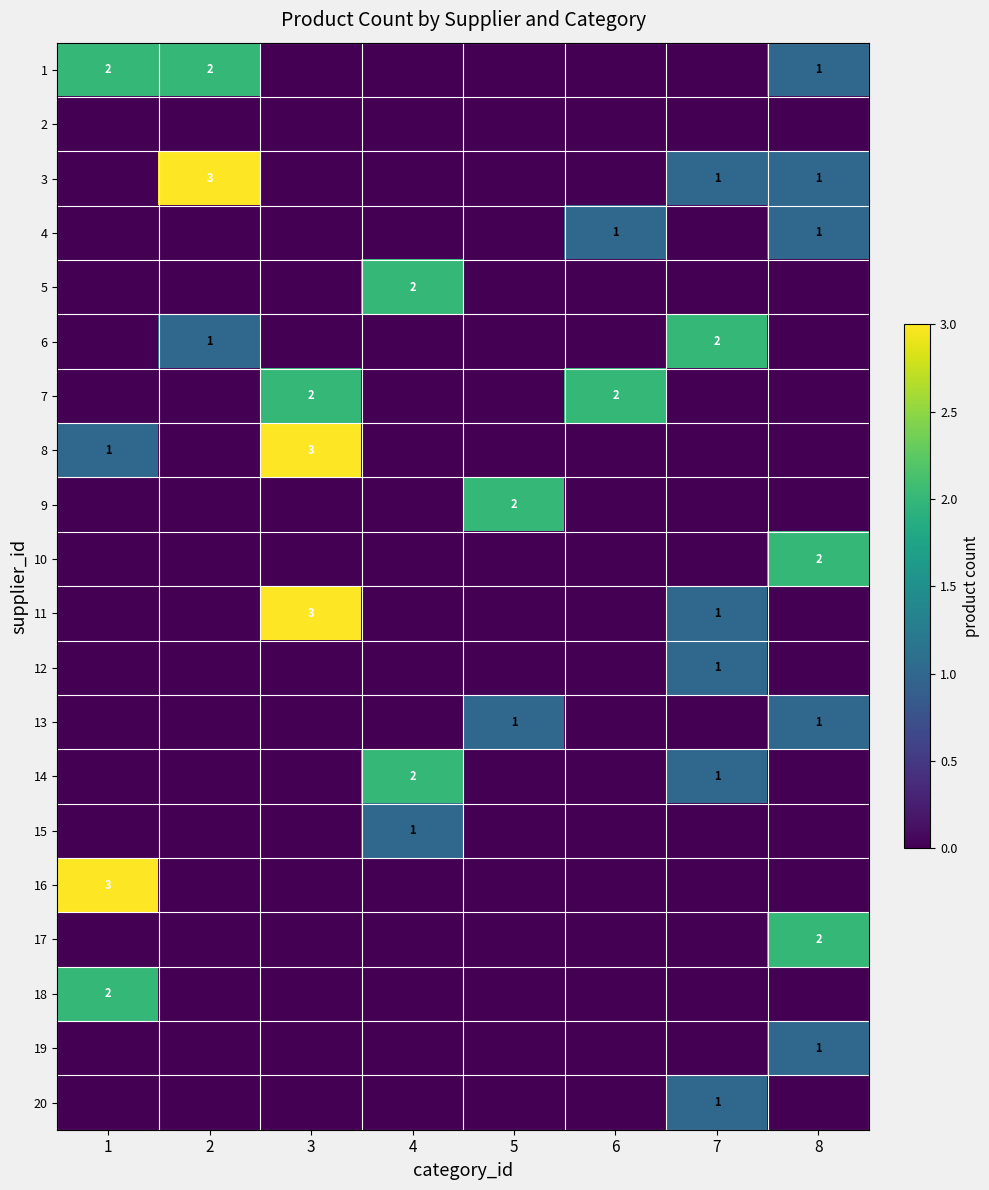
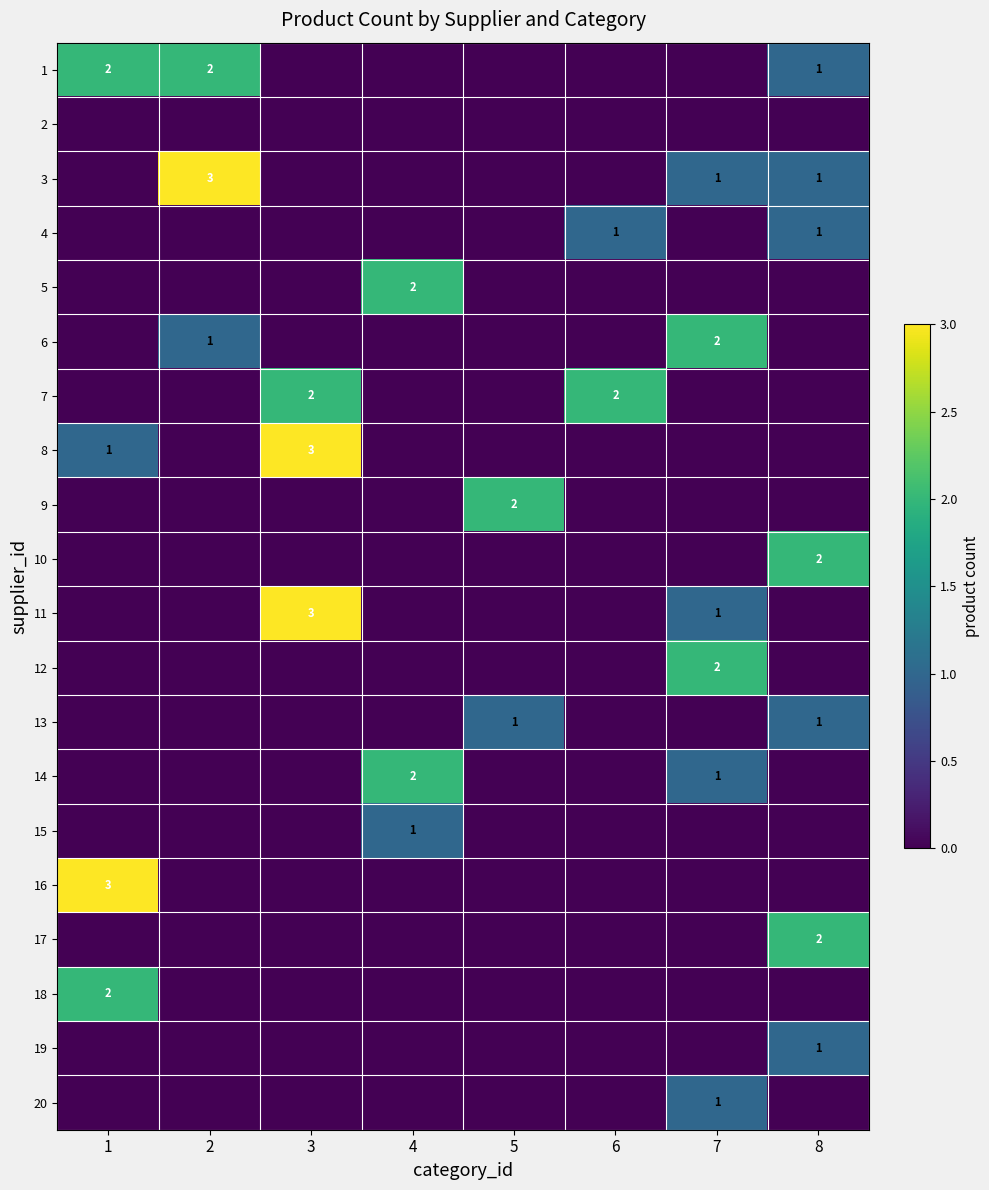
  {
    "1": {
      "1": 2,
      "2": 2,
      "8": 1
    },
    "3": {
      "2": 3,
      "7": 1,
      "8": 1
    },
    "4": {
      "6": 1,
      "8": 1
    },
    "5": {
      "4": 2
    },
    "6": {
      "2": 1,
      "7": 2
    },
    "7": {
      "3": 2,
      "6": 2
    },
    "8": {
      "1": 1,
      "3": 3
    },
    "9": {
      "5": 2
    },
    "10": {
      "8": 2
    },
    "11": {
      "3": 3,
      "7": 1
    },
    "12": {
-     "7": 1
+     "7": 2
    },
    "13": {
      "5": 1,
      "8": 1
    },
    "14": {
      "4": 2,
      "7": 1
    },
    "15": {
      "4": 1
    },
    "16": {
      "1": 3
    },
    "17": {
      "8": 2
    },
    "18": {
      "1": 2
    },
    "19": {
      "8": 1
    },
    "20": {
      "7": 1
    }
  }
